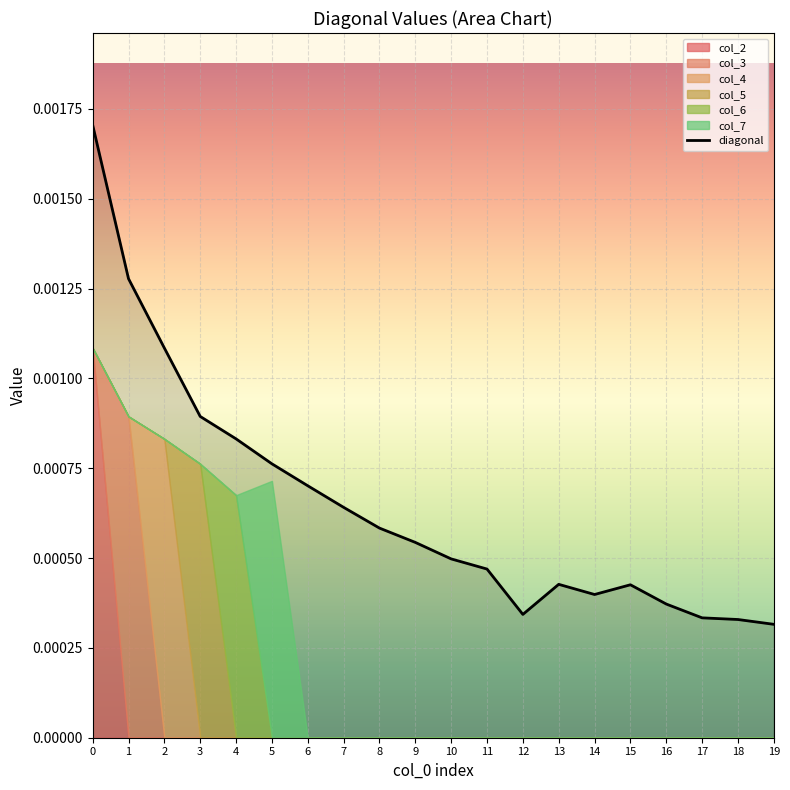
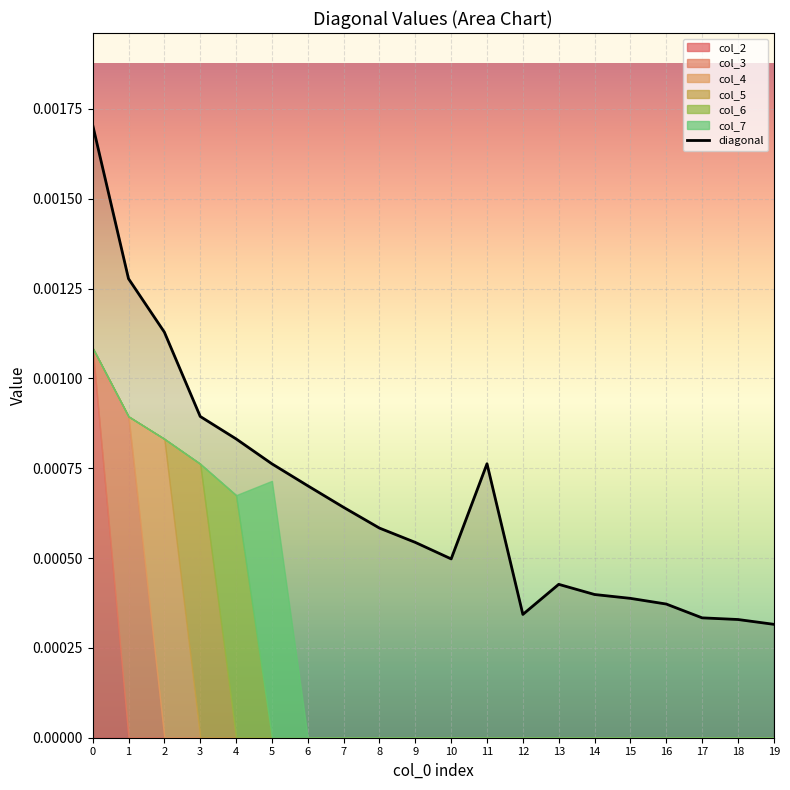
  {
    "diagonal": {
      "0": 0.00171,
      "1": 0.00128,
-     "2": 0.00108,
+     "2": 0.00113,
      "3": 0.00089,
      "4": 0.00083,
      "5": 0.00076,
      "6": 0.00070,
      "7": 0.00064,
      "8": 0.00058,
      "9": 0.00054,
      "10": 0.00050,
-     "11": 0.00047,
+     "11": 0.00076,
      "12": 0.00034,
      "13": 0.00043,
      "14": 0.00040,
-     "15": 0.00043,
+     "15": 0.00039,
      "16": 0.00037,
      "17": 0.00033,
      "18": 0.00033,
      "19": 0.00032
    }
  }
